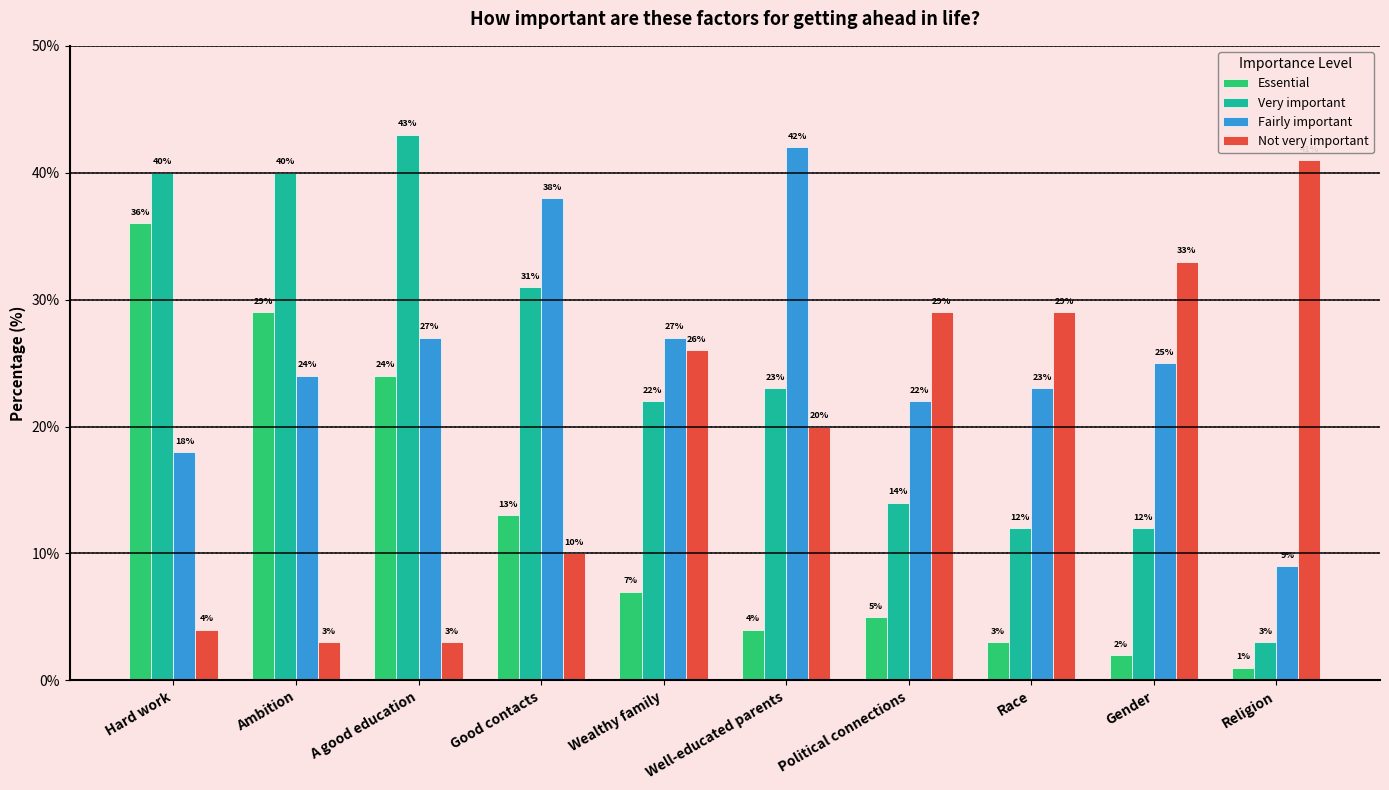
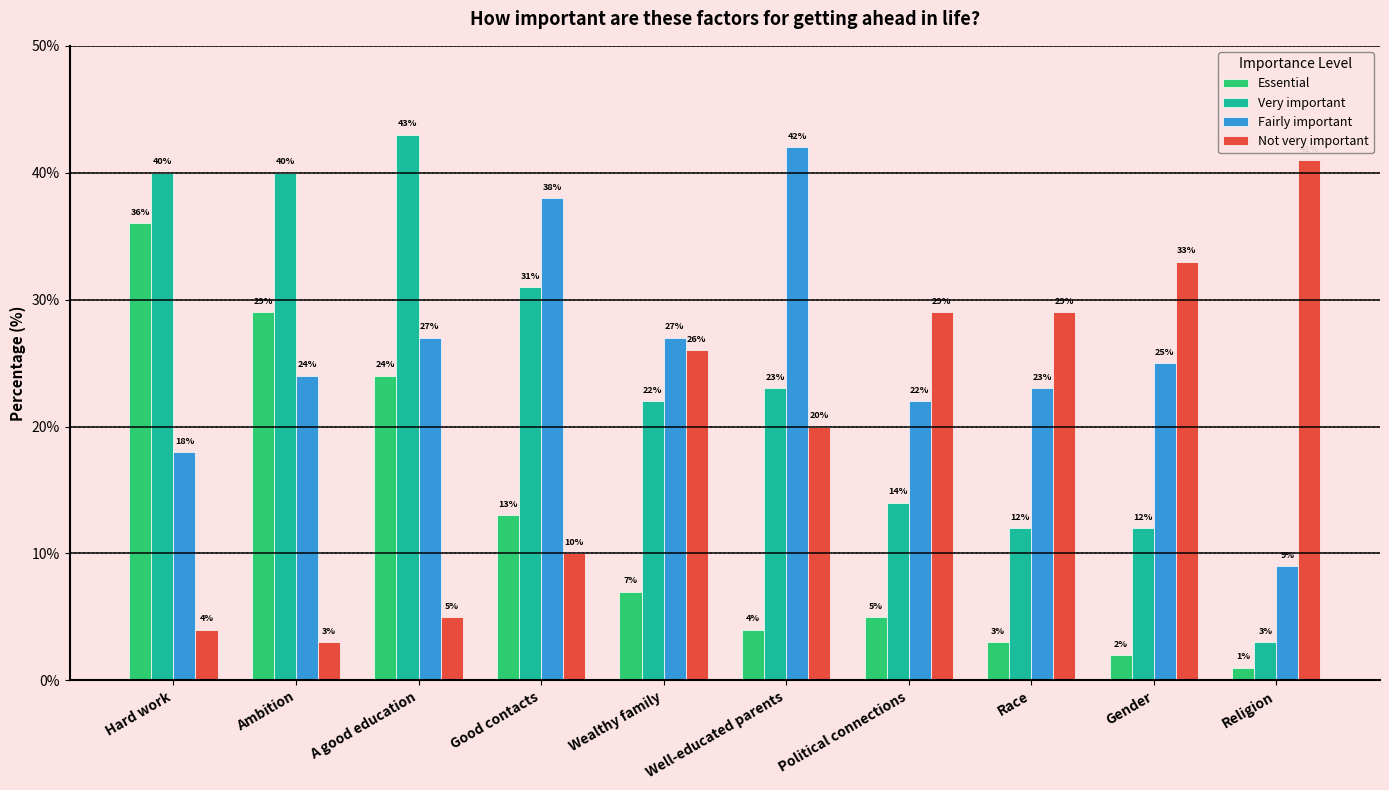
  {
    "Fairly important": {
      "Hard work": "18%",
      "Ambition": "24%",
      "A good education": "27%",
      "Good contacts": "38%",
      "Wealthy family": "27%",
      "Well-educated parents": "42%",
      "Political connections": "22%",
      "Race": "23%",
      "Gender": "25%",
      "Religion": "9%"
    },
    "Not very important": {
      "Hard work": "4%",
      "Ambition": "3%",
-     "A good education": "3%",
+     "A good education": "5%",
      "Good contacts": "10%",
      "Wealthy family": "26%",
      "Well-educated parents": "20%",
      "Political connections": "29%",
      "Race": "29%",
      "Gender": "33%"
    }
  }
